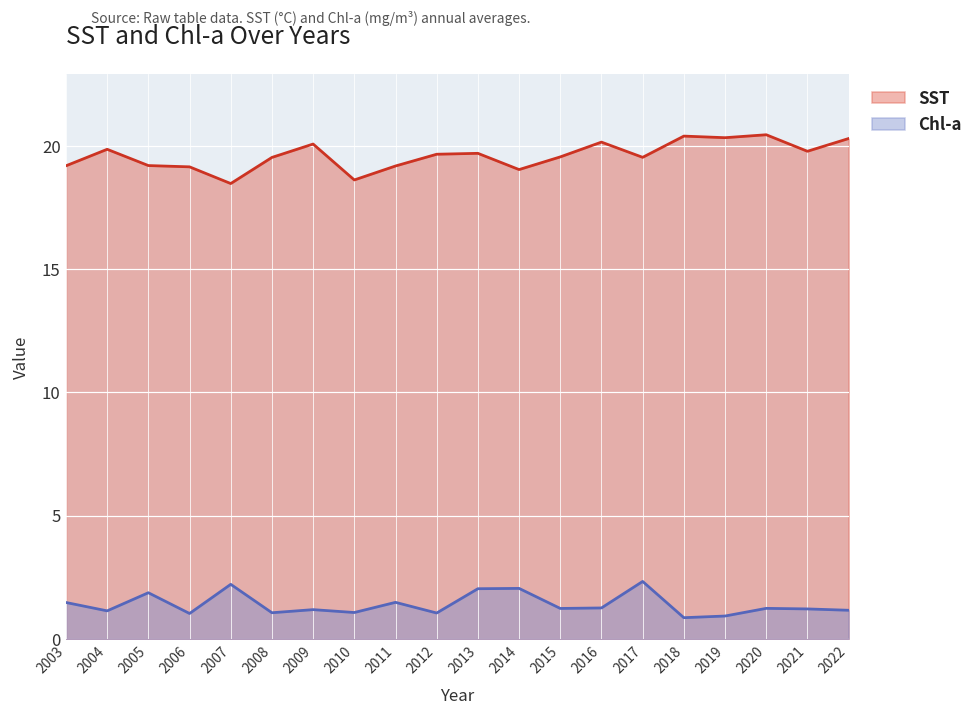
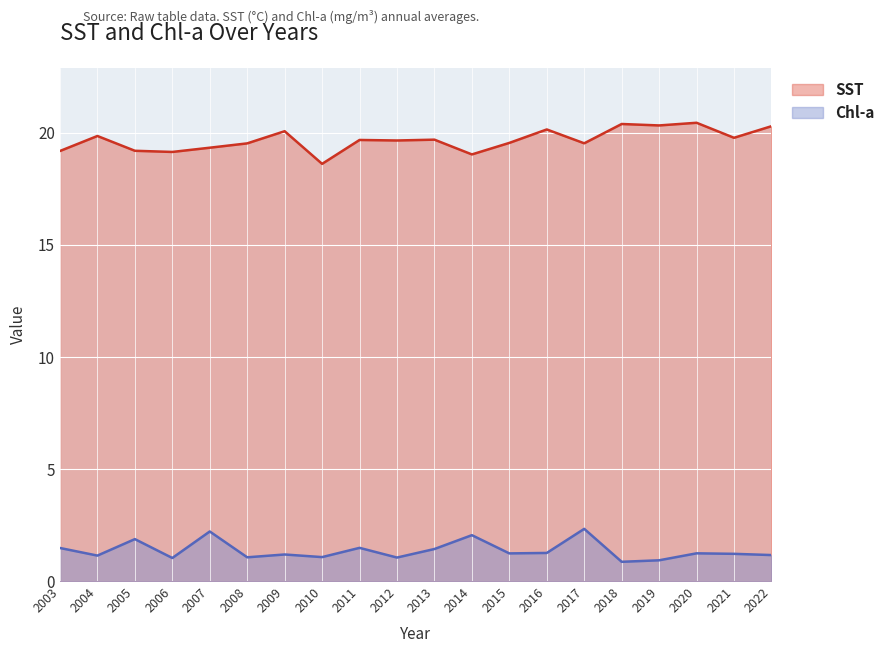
  {
    "SST": {
      "2003": 19.2,
      "2004": 19.9,
      "2005": 19.2,
      "2006": 19.2,
-     "2007": 18.5,
+     "2007": 19.3,
      "2008": 19.5,
      "2009": 20.1,
      "2010": 18.6,
-     "2011": 19.2,
+     "2011": 19.7,
      "2012": 19.7,
      "2013": 19.7,
      "2014": 19.0,
      "2015": 19.6,
      "2016": 20.2,
      "2017": 19.5,
      "2018": 20.4,
      "2019": 20.3,
      "2020": 20.5,
      "2021": 19.8,
      "2022": 20.3
    },
    "Chl-a": {
      "2003": 1.5,
      "2004": 1.1,
      "2005": 1.9,
      "2006": 1.0,
      "2007": 2.2,
      "2008": 1.1,
      "2009": 1.2,
      "2010": 1.1,
      "2011": 1.5,
      "2012": 1.0,
-     "2013": 2.0,
+     "2013": 1.4,
      "2014": 2.0,
      "2015": 1.2,
      "2016": 1.3,
      "2017": 2.3,
      "2018": 0.9,
      "2019": 0.9,
      "2020": 1.2,
      "2021": 1.2,
      "2022": 1.2
    }
  }
